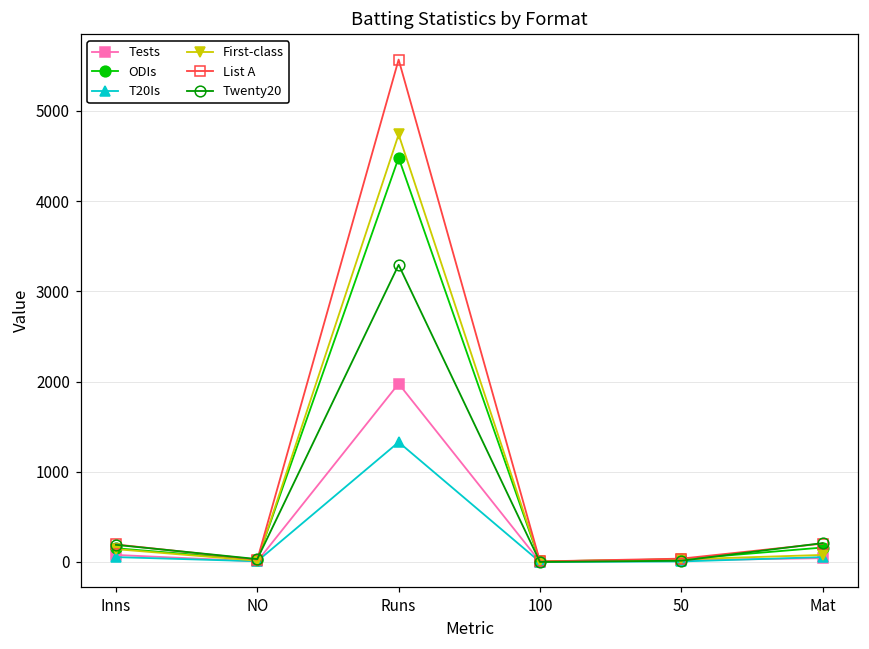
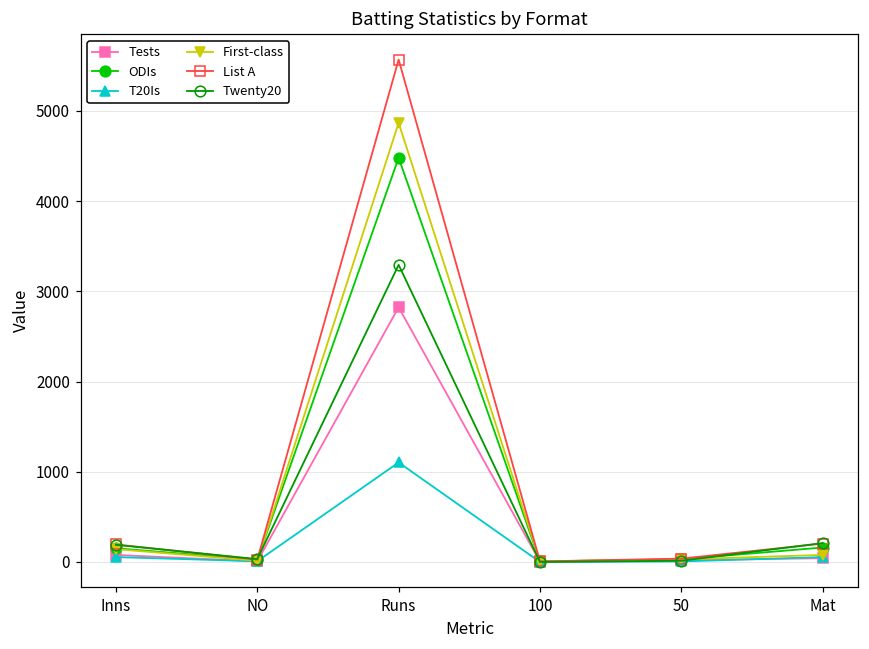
  {
    "Tests": {
-     "Runs": 2000
+     "Runs": 2800
    },
    "T20Is": {
-     "Runs": 1300
+     "Runs": 1100
    },
    "First-class": {
-     "Runs": 4700
+     "Runs": 4900
    },
    "List A": {
      "Runs": 5600
    }
  }
